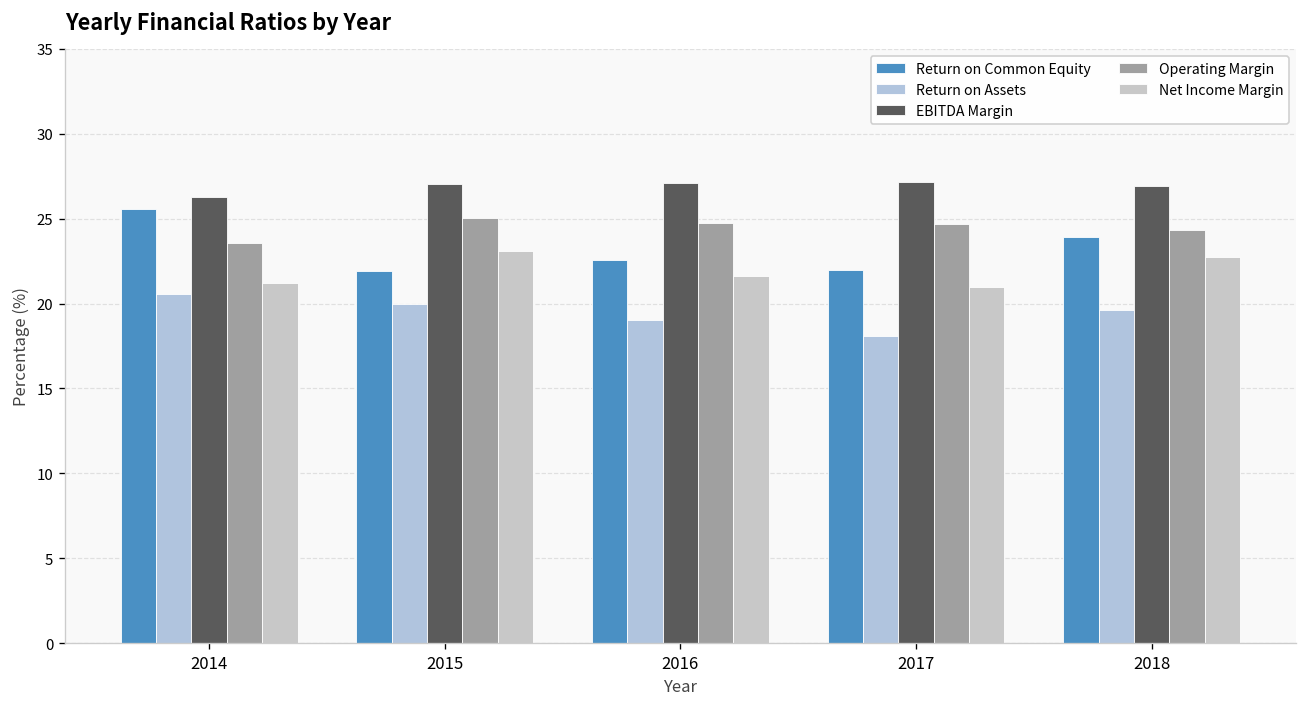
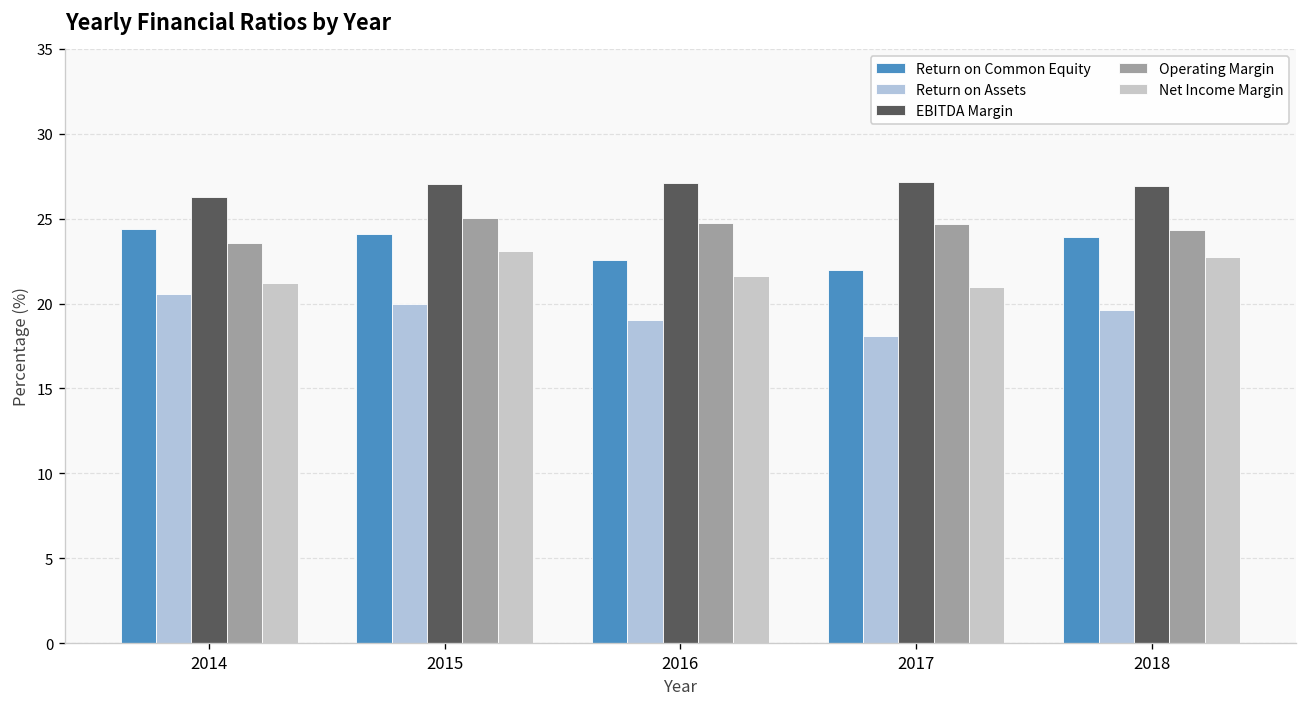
  {
    "Return on Common Equity": {
-     "2014": 25.6,
-     "2015": 21.9,
+     "2014": 24.4,
+     "2015": 24.1,
      "2016": 22.6,
      "2017": 22.0,
      "2018": 23.9
    },
    "EBITDA Margin": {
      "2014": 26.3,
      "2015": 27.1,
      "2016": 27.1,
      "2017": 27.2,
      "2018": 27.0
    },
    "Operating Margin": {
      "2014": 23.6,
      "2015": 25.1,
      "2016": 24.7,
      "2017": 24.7,
      "2018": 24.3
    }
  }
